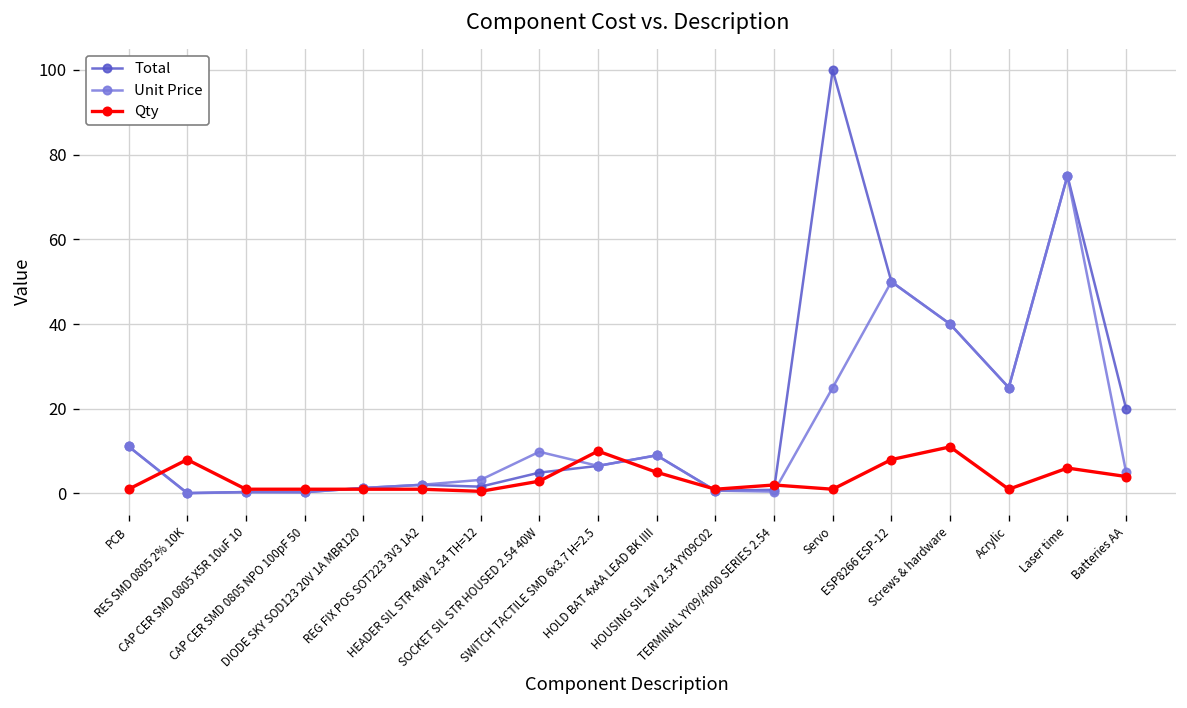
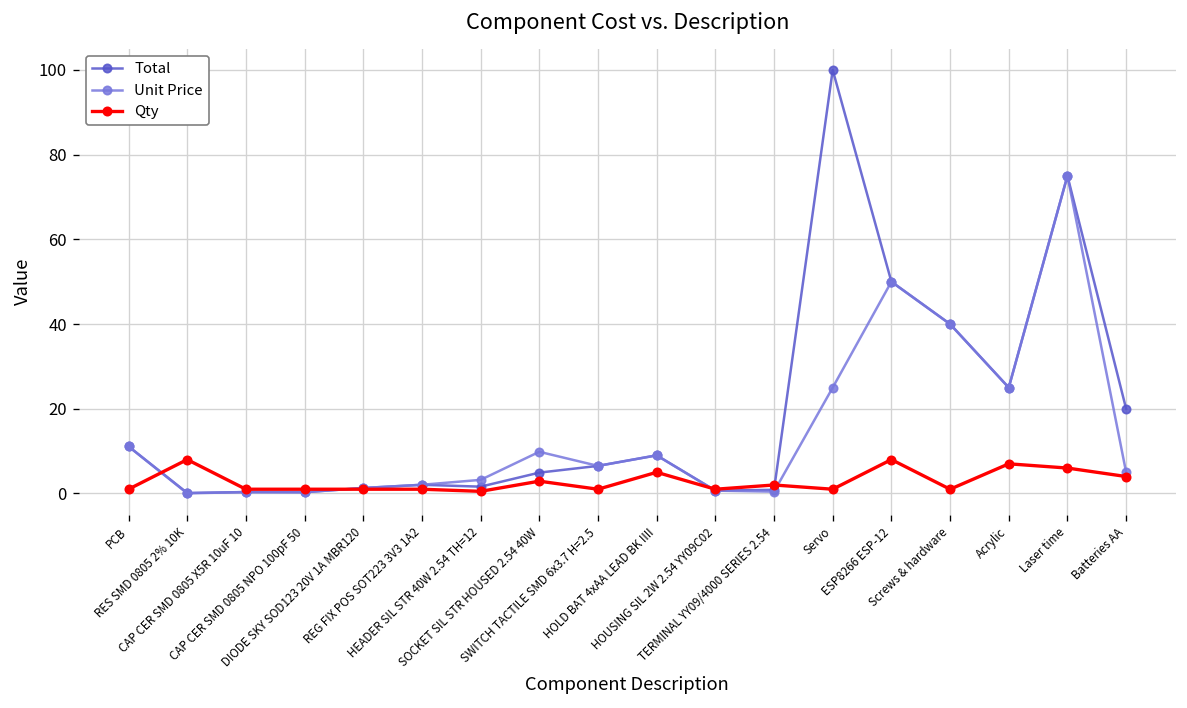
  {
    "Qty": {
      "PCB": 1,
      "RES SMD 0805 2% 10K": 8,
      "REG FIX POS SOT223 3V3 1A2": 1,
      "HEADER SIL STR 40W 2.54 TH=12": 1,
      "SOCKET SIL STR HOUSED 2.54 40W": 3,
-     "SWITCH TACTILE SMD 6x3.7 H=2.5": 10,
+     "SWITCH TACTILE SMD 6x3.7 H=2.5": 1,
      "HOLD BAT 4xAA LEAD BK IIII": 5,
      "TERMINAL YY09/4000 SERIES 2.54": 2,
      "Servo": 1,
      "ESP8266 ESP-12": 8,
-     "Screws & hardware": 11,
-     "Acrylic": 1,
+     "Screws & hardware": 1,
+     "Acrylic": 7,
      "Laser time": 6,
      "Batteries AA": 4
    }
  }
